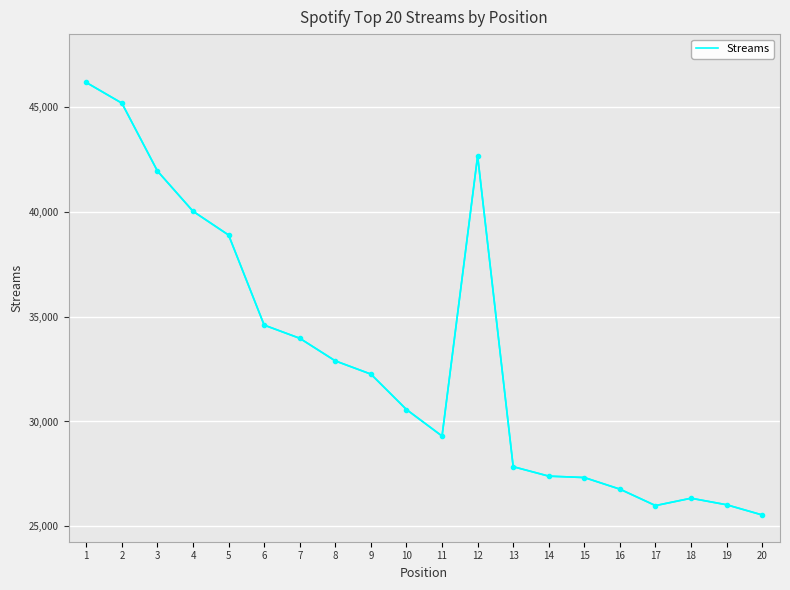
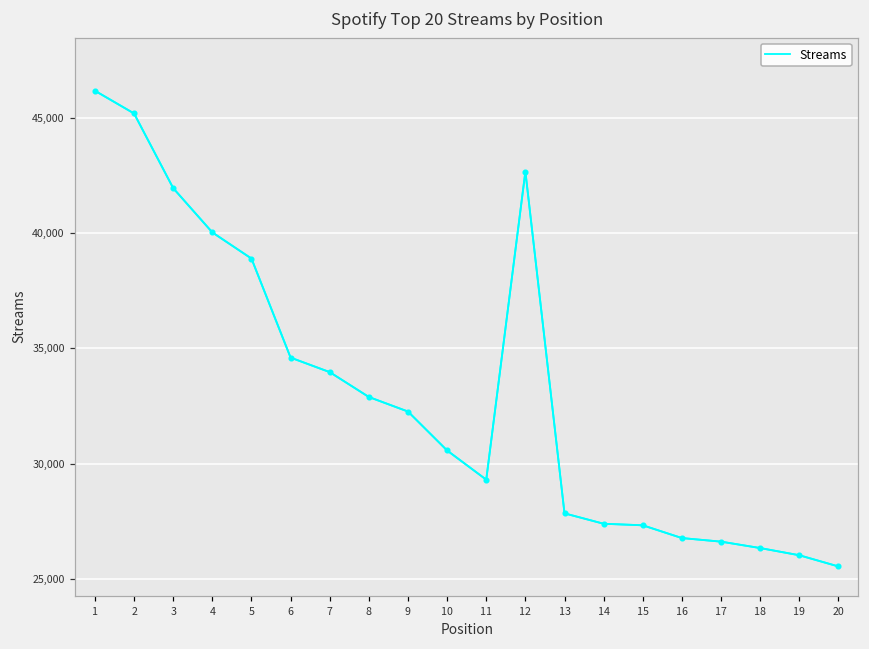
  {
    "1": "46,200",
    "2": "45,200",
    "3": "41,900",
    "4": "40,000",
    "5": "38,900",
    "6": "34,600",
    "7": "34,000",
    "8": "32,900",
    "9": "32,300",
    "10": "30,600",
    "11": "29,300",
    "12": "42,700",
    "13": "27,800",
    "14": "27,400",
    "15": "27,300",
    "16": "26,800",
-   "17": "26,000",
+   "17": "26,600",
    "18": "26,300",
    "19": "26,000",
    "20": "25,500"
  }
